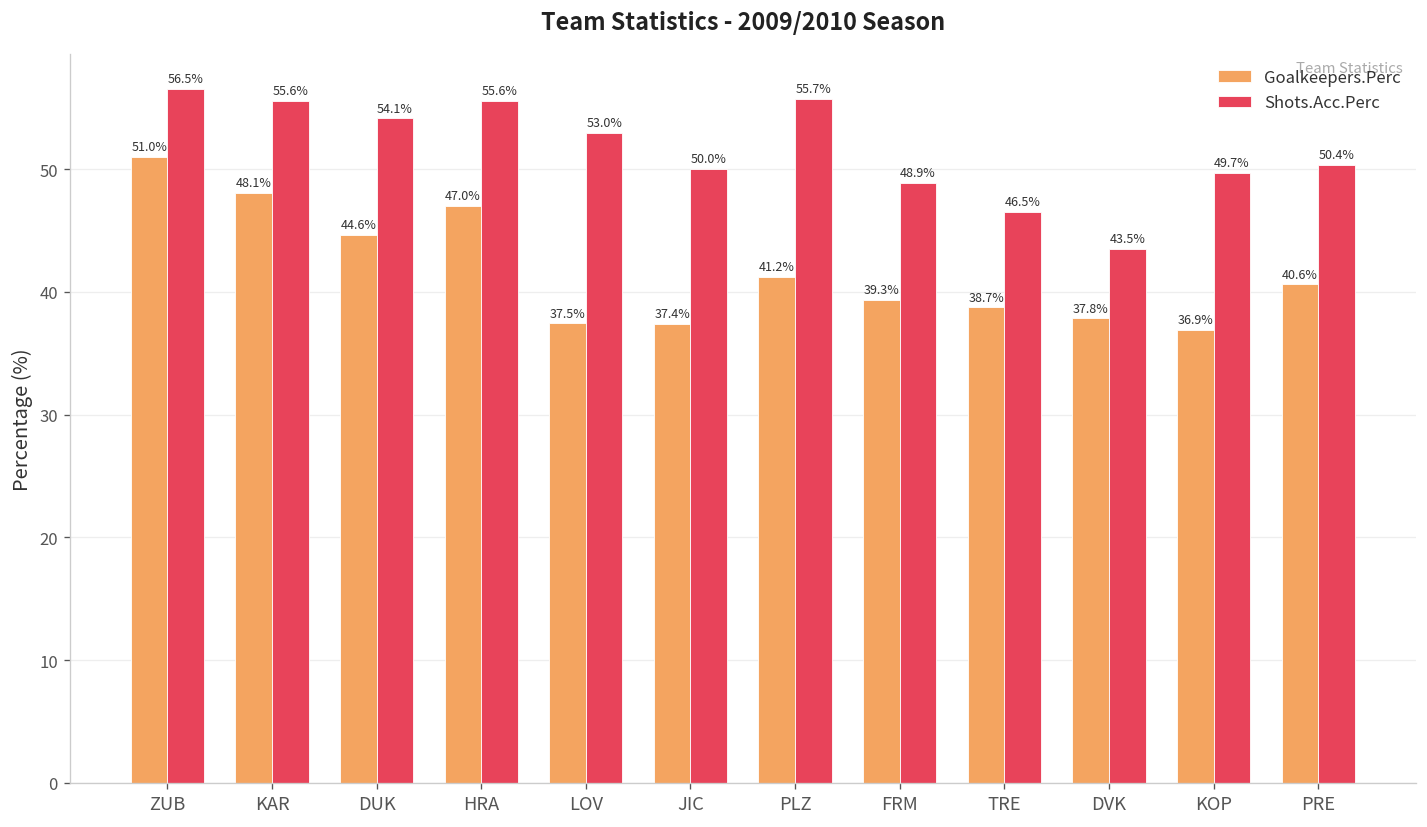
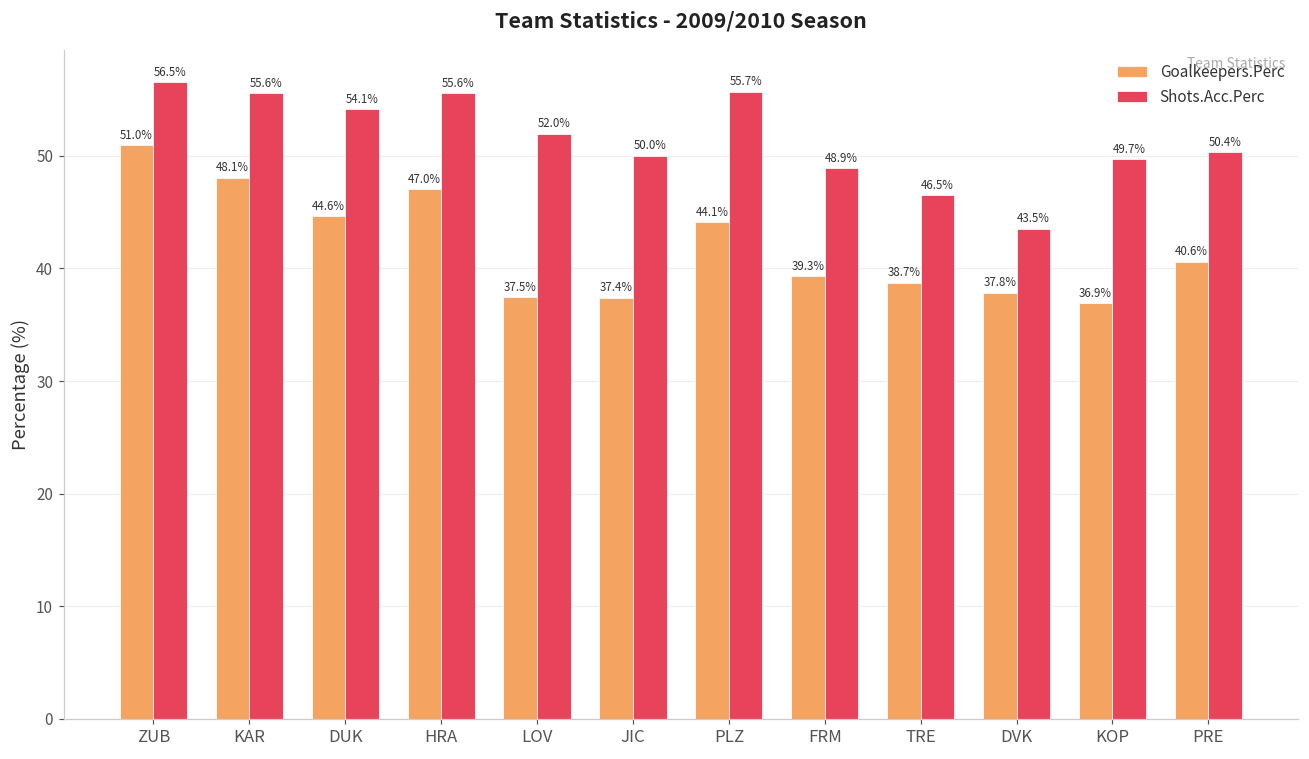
  {
    "Goalkeepers.Perc": {
      "ZUB": "51.0%",
      "KAR": "48.1%",
      "DUK": "44.6%",
      "HRA": "47.0%",
      "LOV": "37.5%",
      "JIC": "37.4%",
-     "PLZ": "41.2%",
+     "PLZ": "44.1%",
      "FRM": "39.3%",
      "TRE": "38.7%",
      "DVK": "37.8%",
      "KOP": "36.9%",
      "PRE": "40.6%"
    },
    "Shots.Acc.Perc": {
      "ZUB": "56.5%",
      "KAR": "55.6%",
      "DUK": "54.1%",
      "HRA": "55.6%",
-     "LOV": "53.0%",
+     "LOV": "52.0%",
      "JIC": "50.0%",
      "PLZ": "55.7%",
      "FRM": "48.9%",
      "TRE": "46.5%",
      "DVK": "43.5%",
      "KOP": "49.7%",
      "PRE": "50.4%"
    }
  }
